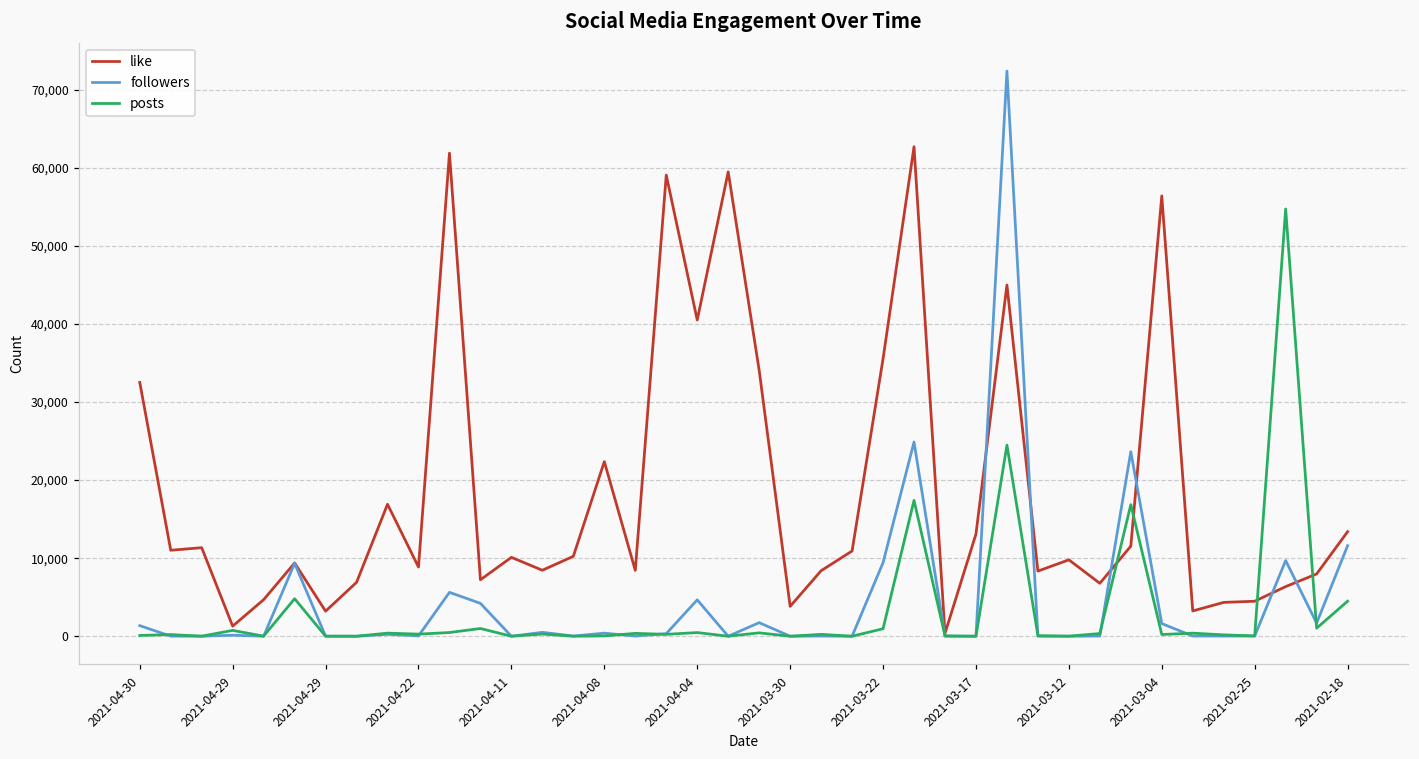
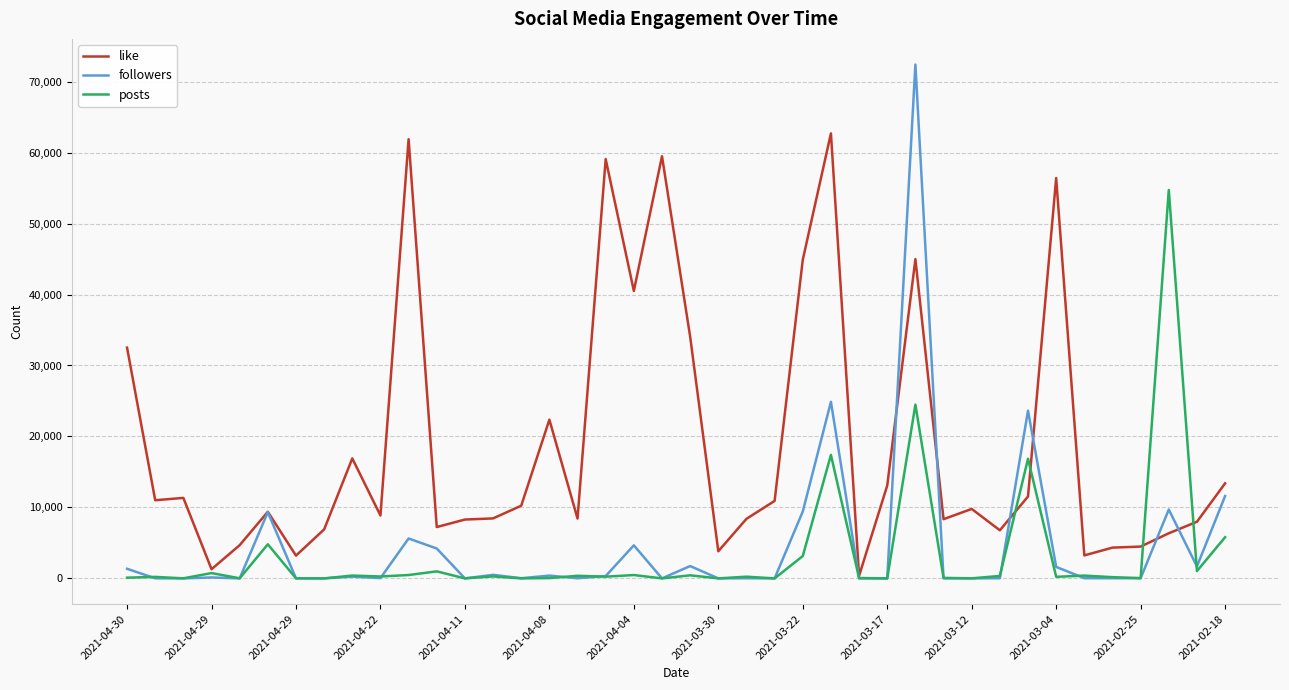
  {
    "like": {
      "2021-04-22": "9,000",
-     "2021-04-11": "10,000",
+     "2021-04-11": "8,000",
      "2021-03-30": "4,000",
-     "2021-03-22": "36,000",
+     "2021-03-22": "45,000",
      "2021-03-17": "13,000",
      "2021-02-25": "4,000",
      "2021-02-18": "13,000"
    },
    "followers": {
      "2021-03-22": "9,000",
      "2021-02-18": "12,000"
    },
    "posts": {
-     "2021-03-22": "1,000",
-     "2021-02-18": "4,000"
+     "2021-03-22": "3,000",
+     "2021-02-18": "6,000"
    }
  }
